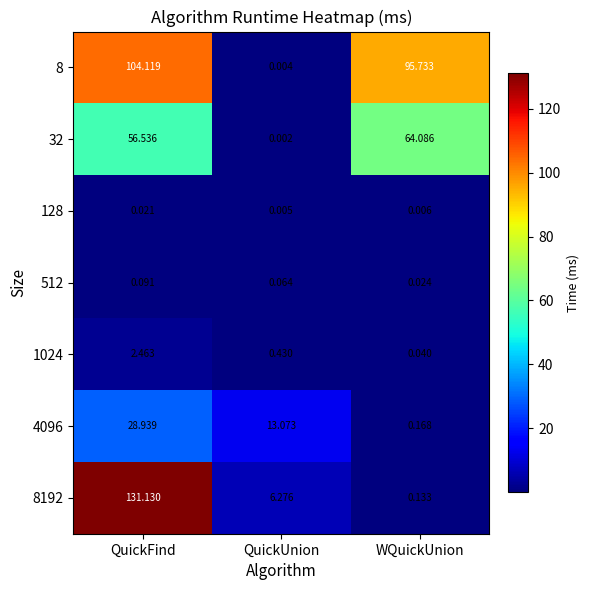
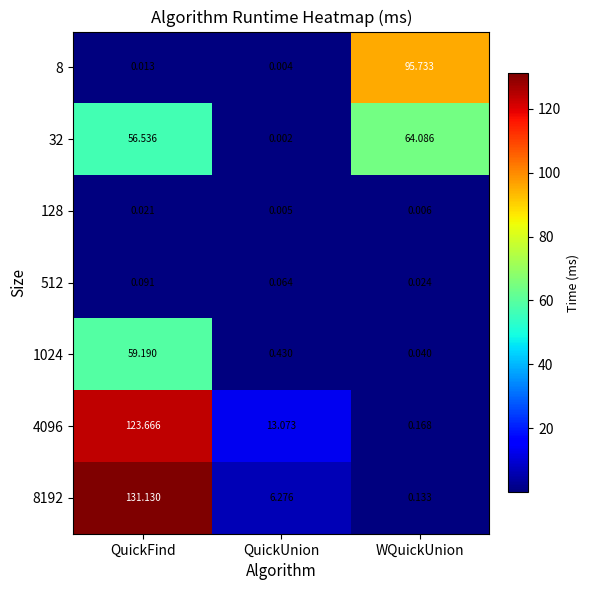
  {
    "8": {
-     "QuickFind": 104.119,
+     "QuickFind": 0.013,
      "QuickUnion": 0.004,
      "WQuickUnion": 95.733
    },
    "32": {
      "QuickFind": 56.536,
      "QuickUnion": 0.002,
      "WQuickUnion": 64.086
    },
    "128": {
      "QuickFind": 0.021,
      "QuickUnion": 0.005,
      "WQuickUnion": 0.006
    },
    "512": {
      "QuickFind": 0.091,
      "QuickUnion": 0.064,
      "WQuickUnion": 0.024
    },
    "1024": {
-     "QuickFind": 2.463,
+     "QuickFind": 59.190,
      "QuickUnion": 0.430,
      "WQuickUnion": 0.040
    },
    "4096": {
-     "QuickFind": 28.939,
+     "QuickFind": 123.666,
      "QuickUnion": 13.073,
      "WQuickUnion": 0.168
    },
    "8192": {
      "QuickFind": 131.130,
      "QuickUnion": 6.276,
      "WQuickUnion": 0.133
    }
  }
